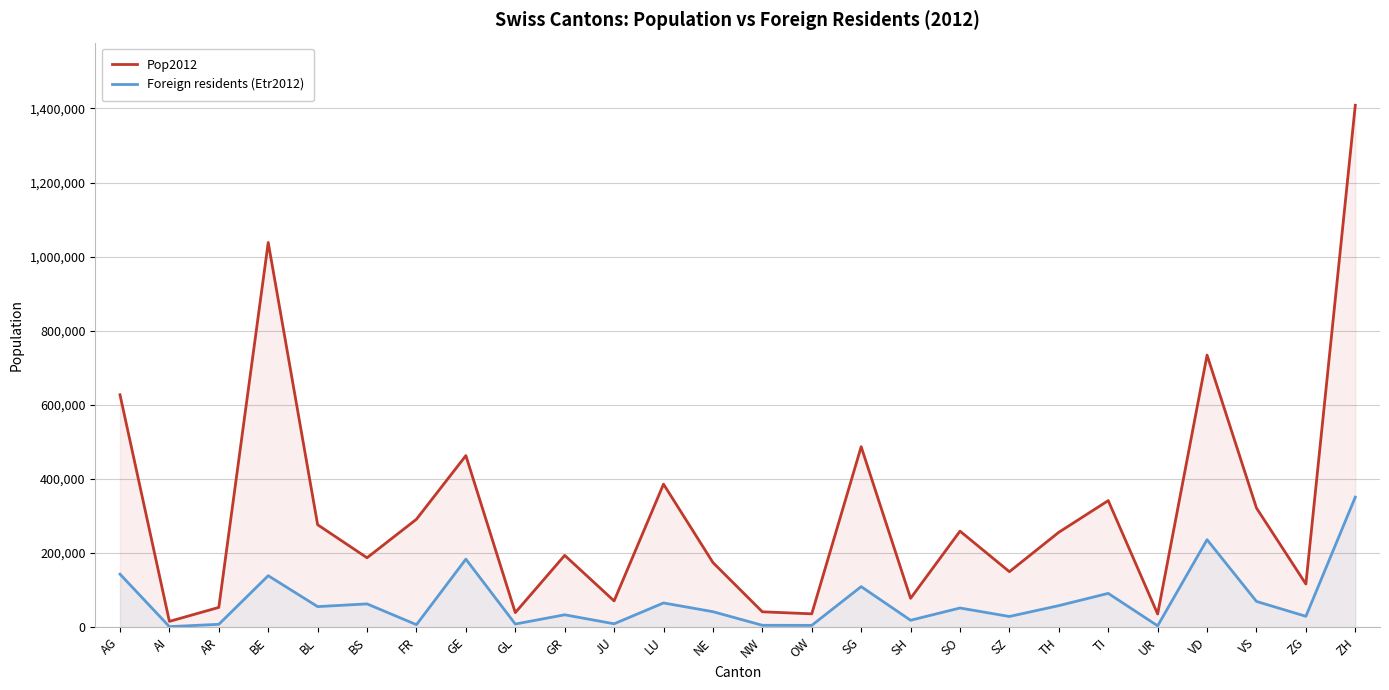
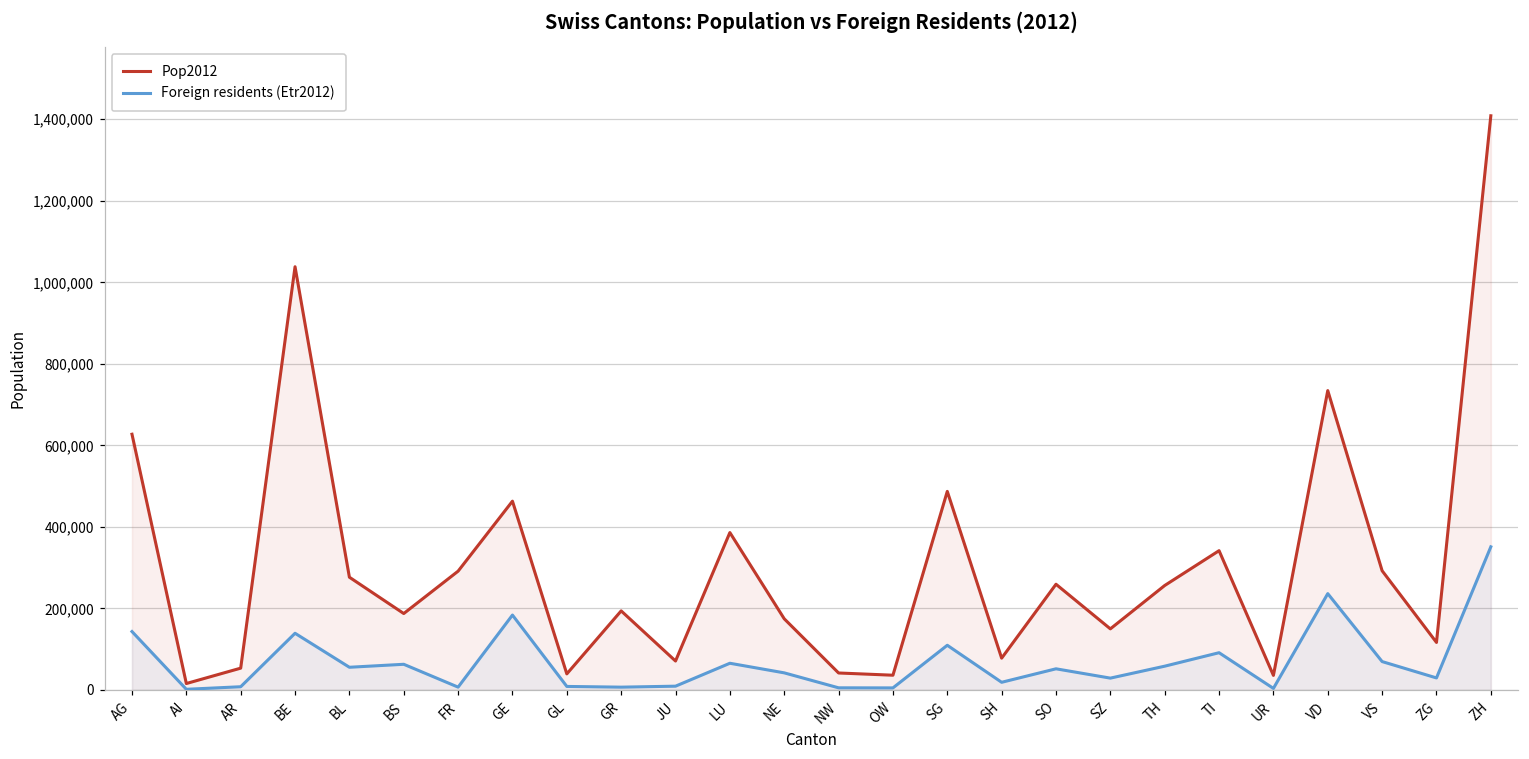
  {
    "Pop2012": {
      "AG": "630,000",
      "AI": "20,000",
      "AR": "50,000",
      "BE": "1,040,000",
      "BL": "280,000",
      "BS": "190,000",
      "FR": "290,000",
      "GE": "460,000",
      "GL": "40,000",
      "GR": "190,000",
      "JU": "70,000",
      "LU": "390,000",
      "NE": "170,000",
      "NW": "40,000",
      "OW": "40,000",
      "SG": "490,000",
      "SH": "80,000",
      "SO": "260,000",
      "SZ": "150,000",
      "TH": "260,000",
      "TI": "340,000",
      "UR": "40,000",
      "VD": "730,000",
-     "VS": "320,000",
+     "VS": "290,000",
      "ZG": "120,000",
      "ZH": "1,410,000"
    },
    "Foreign residents (Etr2012)": {
      "AG": "140,000",
      "AI": "0",
      "AR": "10,000",
      "BE": "140,000",
      "BL": "60,000",
      "BS": "60,000",
      "FR": "10,000",
      "GE": "180,000",
      "GL": "10,000",
-     "GR": "30,000",
+     "GR": "10,000",
      "JU": "10,000",
      "LU": "70,000",
      "NE": "40,000",
      "NW": "10,000",
      "OW": "0",
      "SG": "110,000",
      "SH": "20,000",
      "SO": "50,000",
      "SZ": "30,000",
      "TH": "60,000",
      "TI": "90,000",
      "UR": "0",
      "VD": "240,000",
      "VS": "70,000",
      "ZG": "30,000",
      "ZH": "350,000"
    }
  }
